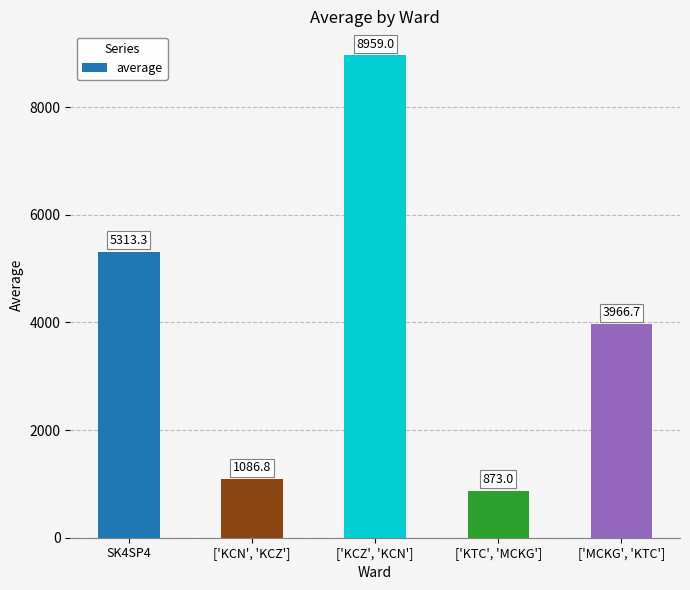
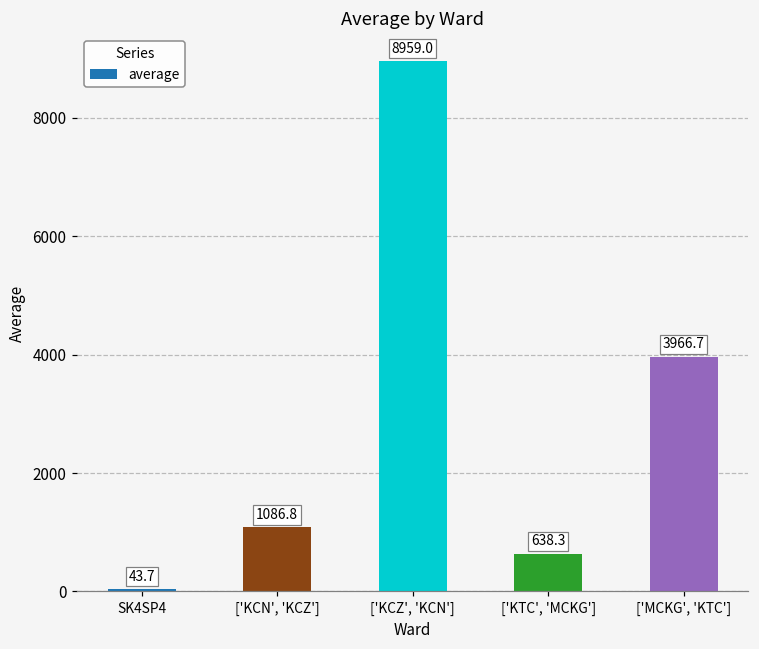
  {
-   "SK4SP4": 5313.3,
-   "['KTC', 'MCKG']": 873.0
+   "SK4SP4": 43.7,
+   "['KTC', 'MCKG']": 638.3
  }
